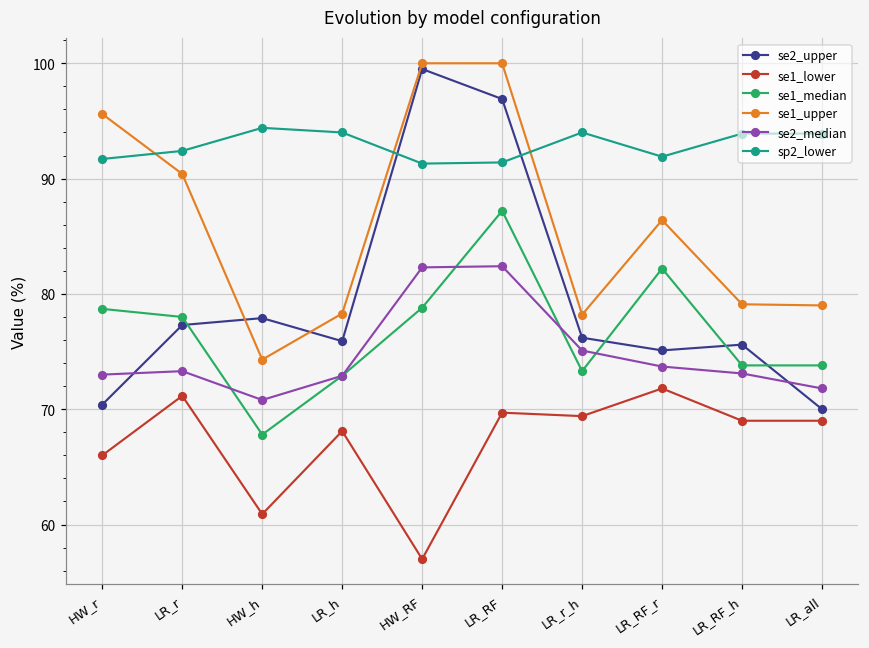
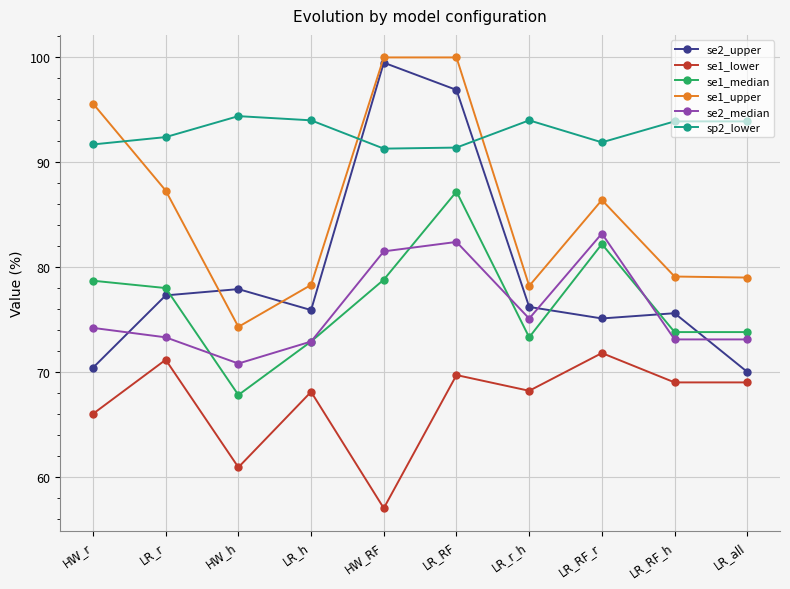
  {
    "se2_upper": {
      "HW_r": 70.4,
      "LR_r": 77.3,
      "HW_h": 77.9,
      "LR_h": 75.9,
      "HW_RF": 99.5,
      "LR_RF": 96.9,
      "LR_r_h": 76.2,
      "LR_RF_r": 75.1,
      "LR_RF_h": 75.6,
      "LR_all": 70.0
    },
    "se1_lower": {
      "HW_r": 66.0,
      "LR_r": 71.2,
      "HW_h": 60.9,
      "LR_h": 68.1,
      "HW_RF": 57.0,
      "LR_RF": 69.7,
-     "LR_r_h": 69.4,
+     "LR_r_h": 68.2,
      "LR_RF_r": 71.8,
      "LR_RF_h": 69.0,
      "LR_all": 69.0
    },
    "se1_upper": {
      "HW_r": 95.6,
-     "LR_r": 90.4,
+     "LR_r": 87.3,
      "HW_h": 74.3,
      "LR_h": 78.3,
      "HW_RF": 100.0,
      "LR_RF": 100.0,
      "LR_r_h": 78.2,
      "LR_RF_r": 86.4,
      "LR_RF_h": 79.1,
      "LR_all": 79.0
    },
    "se2_median": {
-     "HW_r": 73.0,
+     "HW_r": 74.2,
      "LR_r": 73.3,
      "HW_h": 70.8,
-     "HW_RF": 82.3,
+     "HW_RF": 81.5,
      "LR_RF": 82.4,
      "LR_r_h": 75.1,
-     "LR_RF_r": 73.7,
+     "LR_RF_r": 83.2,
      "LR_RF_h": 73.1,
-     "LR_all": 71.8
+     "LR_all": 73.1
    }
  }
